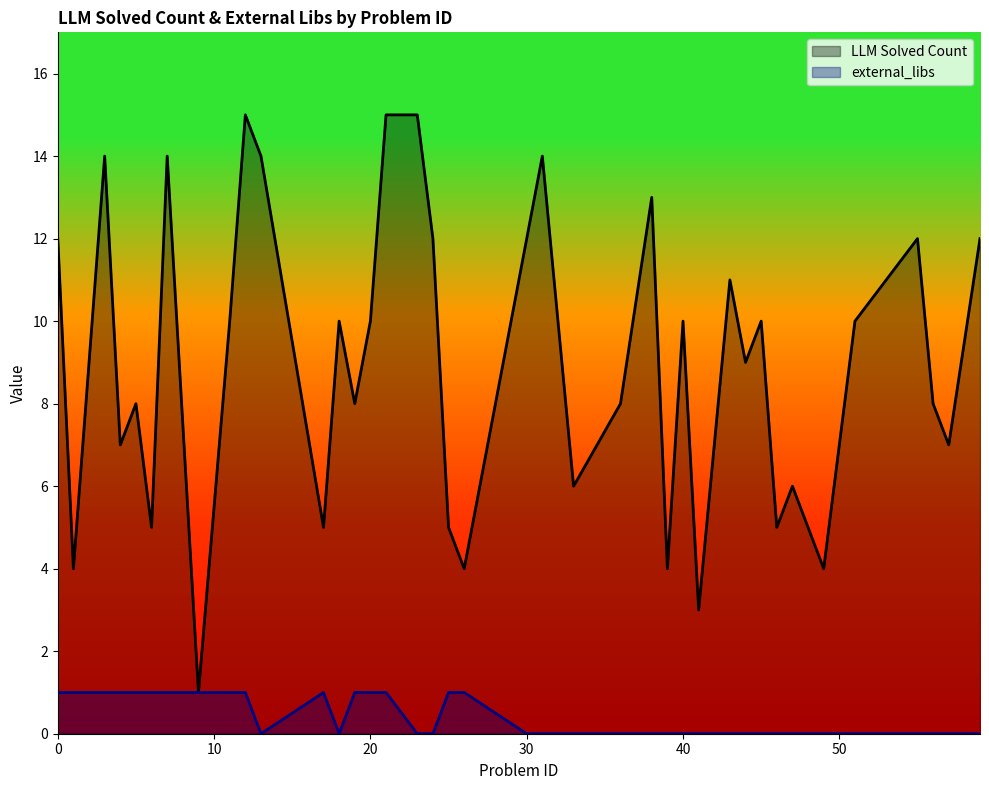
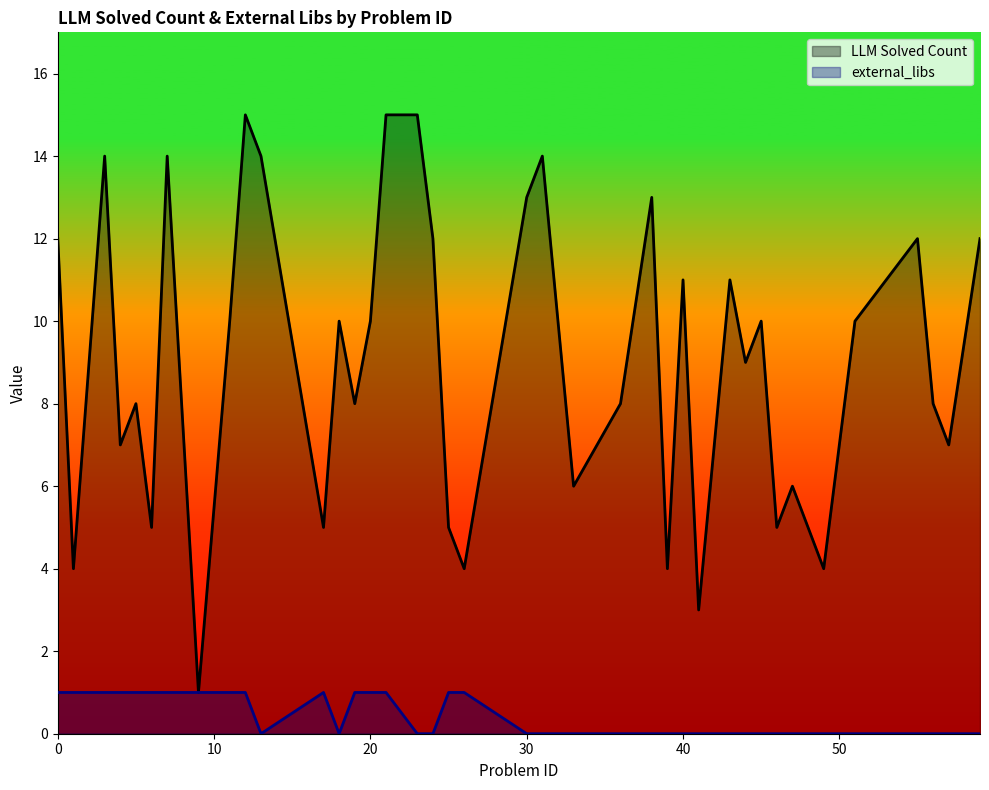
  {
    "LLM Solved Count": {
      "0": 12,
      "20": 10,
-     "30": 12,
-     "40": 10
+     "30": 13,
+     "40": 11
    },
    "external_libs": {
      "0": 1,
      "20": 1,
      "30": 0,
      "40": 0
    }
  }
